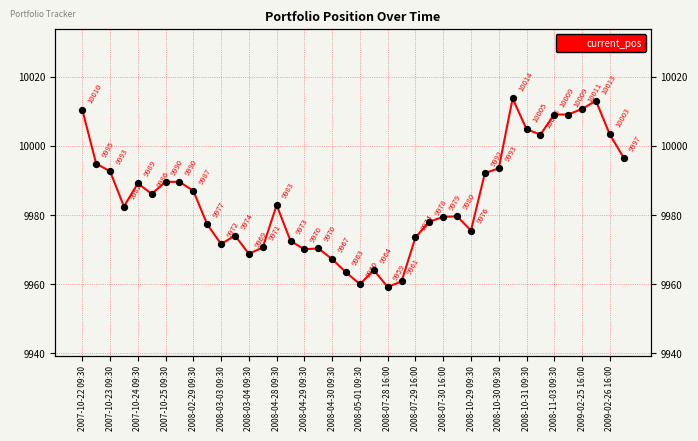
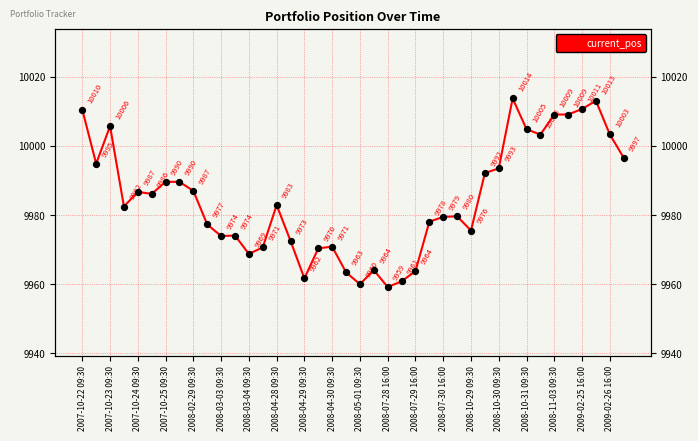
  {
    "2007-10-22 09:30": 10010,
-   "2007-10-23 09:30": 9993,
-   "2007-10-24 09:30": 9989,
+   "2007-10-23 09:30": 10006,
+   "2007-10-24 09:30": 9987,
    "2008-02-29 09:30": 9987,
-   "2008-03-03 09:30": 9972,
+   "2008-03-03 09:30": 9974,
    "2008-04-28 09:30": 9983,
-   "2008-04-29 09:30": 9970,
-   "2008-04-30 09:30": 9967,
-   "2008-07-29 16:00": 9974,
+   "2008-04-29 09:30": 9962,
+   "2008-04-30 09:30": 9971,
+   "2008-07-29 16:00": 9964,
    "2008-07-30 16:00": 9979,
    "2008-10-29 09:30": 9976,
    "2008-10-30 09:30": 9993,
    "2009-02-26 16:00": 10003
  }
